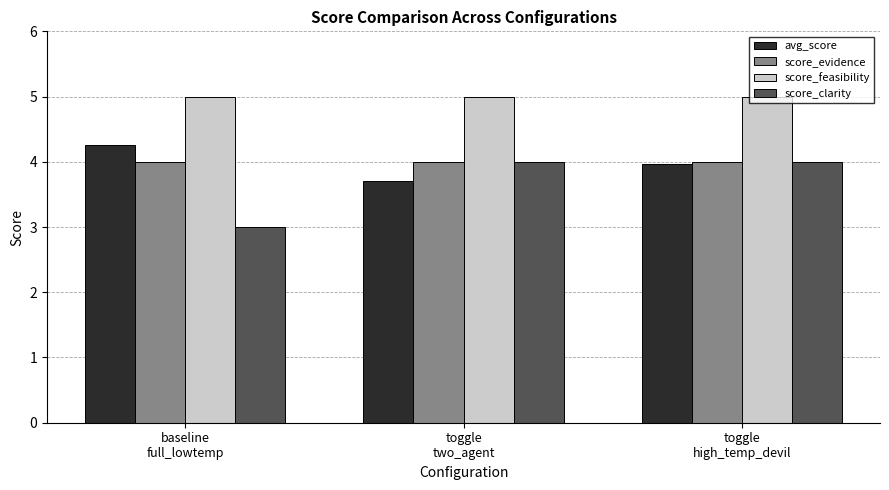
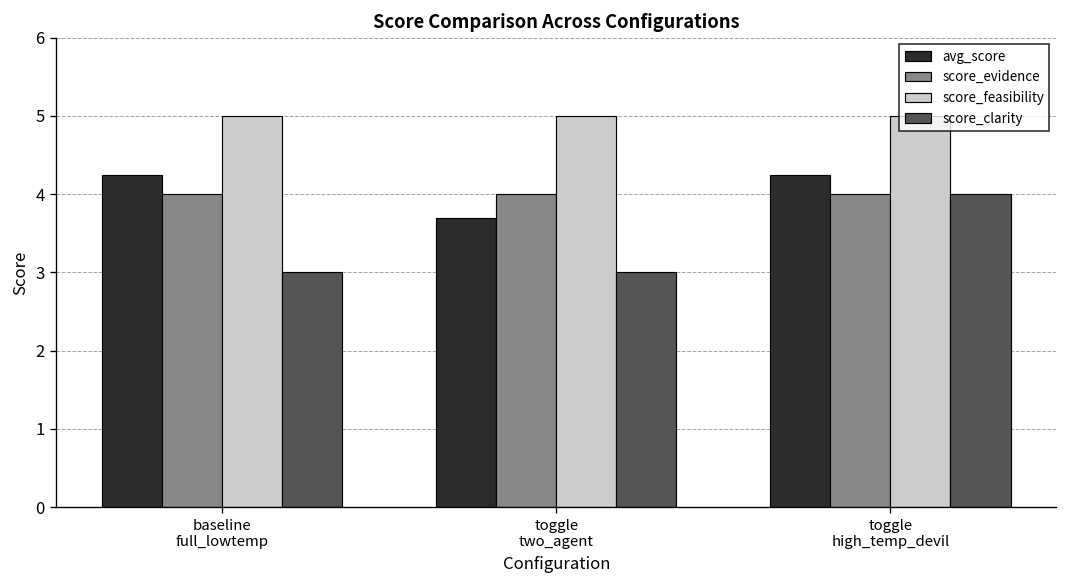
  {
    "avg_score": {
      "baseline full_lowtemp": 4.3,
      "toggle two_agent": 3.7,
-     "toggle high_temp_devil": 4.0
+     "toggle high_temp_devil": 4.3
    },
    "score_evidence": {
      "baseline full_lowtemp": 4.0,
      "toggle two_agent": 4.0,
      "toggle high_temp_devil": 4.0
    },
    "score_feasibility": {
      "baseline full_lowtemp": 5.0,
      "toggle two_agent": 5.0
    },
    "score_clarity": {
      "baseline full_lowtemp": 3,
-     "toggle two_agent": 4,
+     "toggle two_agent": 3,
      "toggle high_temp_devil": 4
    }
  }
